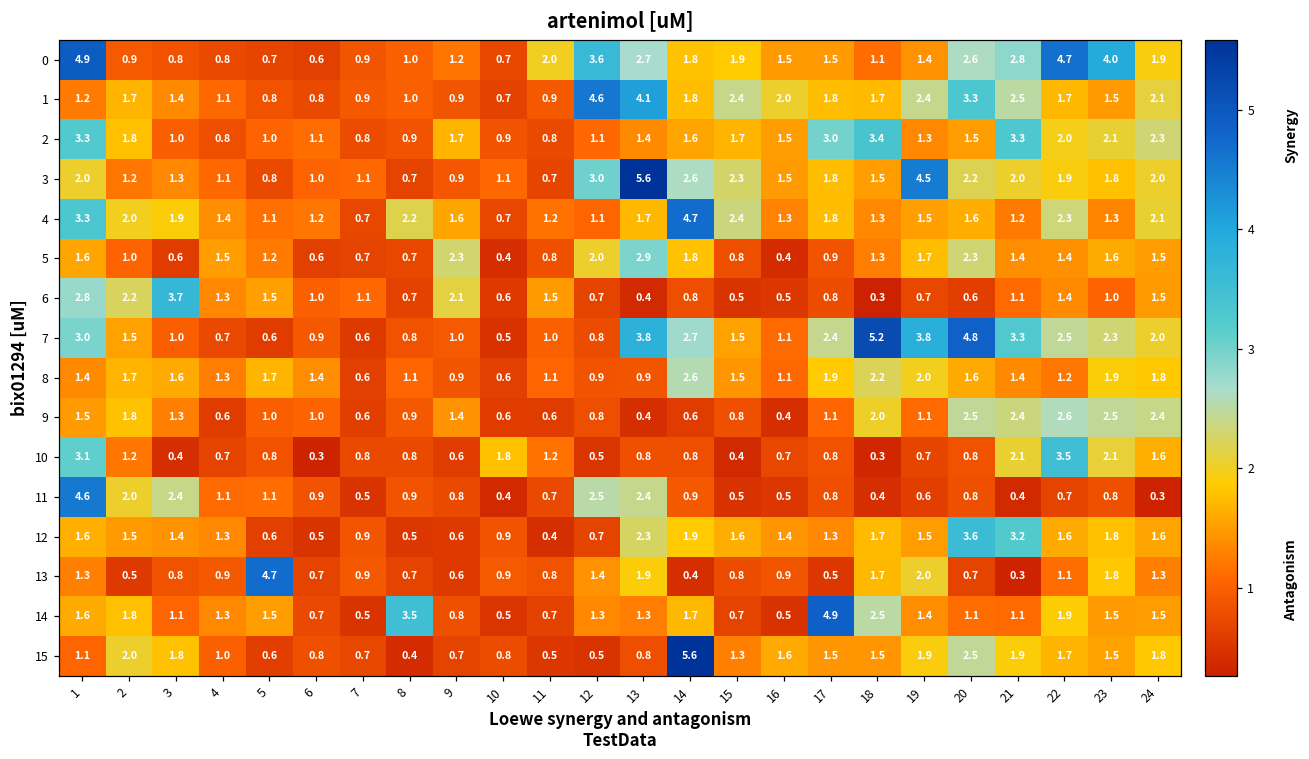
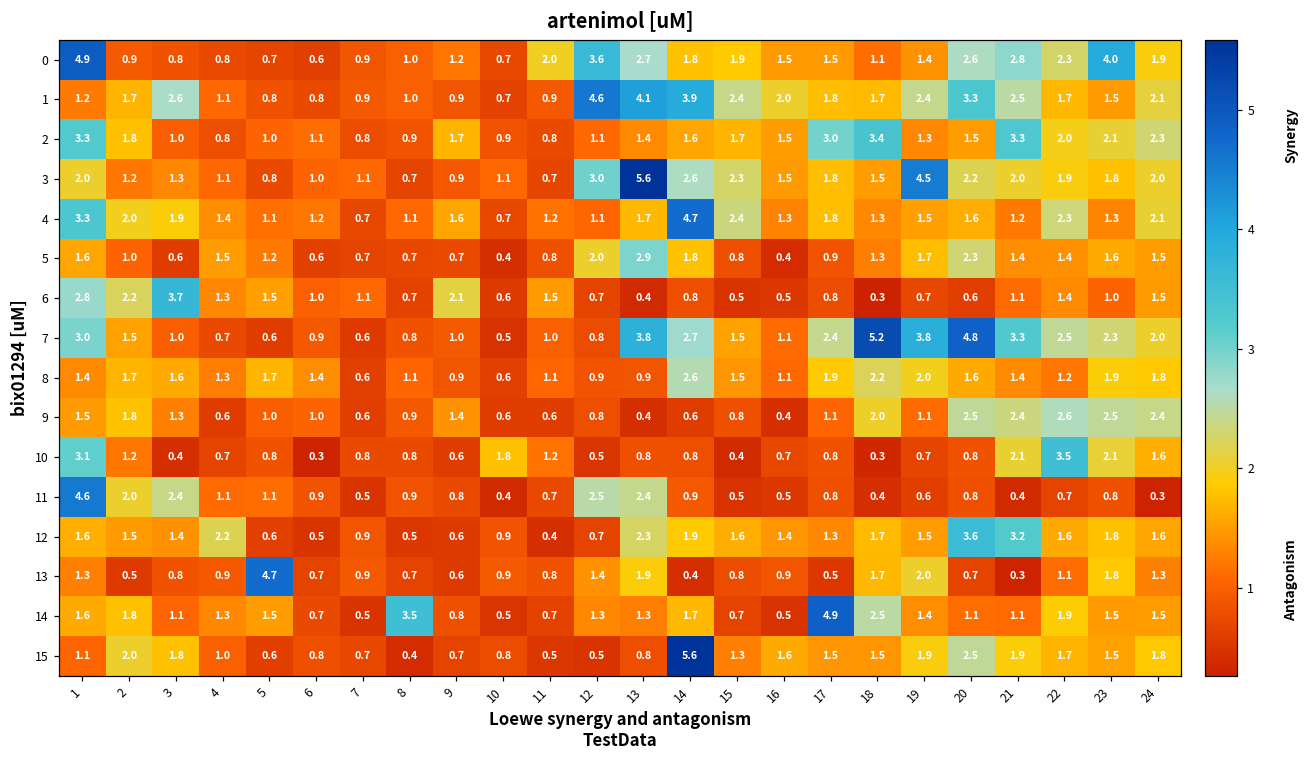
  {
    "0": {
      "1": 4.9,
      "2": 0.9,
      "3": 0.8,
      "4": 0.8,
      "5": 0.7,
      "6": 0.6,
      "7": 0.9,
      "8": 1.0,
      "9": 1.2,
      "10": 0.7,
      "11": 2.0,
      "12": 3.6,
      "13": 2.7,
      "14": 1.8,
      "15": 1.9,
      "16": 1.5,
      "17": 1.5,
      "18": 1.1,
      "19": 1.4,
      "20": 2.6,
      "21": 2.8,
-     "22": 4.7,
+     "22": 2.3,
      "23": 4.0,
      "24": 1.9
    },
    "1": {
      "1": 1.2,
      "2": 1.7,
-     "3": 1.4,
+     "3": 2.6,
      "4": 1.1,
      "5": 0.8,
      "6": 0.8,
      "7": 0.9,
      "8": 1.0,
      "9": 0.9,
      "10": 0.7,
      "11": 0.9,
      "12": 4.6,
      "13": 4.1,
-     "14": 1.8,
+     "14": 3.9,
      "15": 2.4,
      "16": 2.0,
      "17": 1.8,
      "18": 1.7,
      "19": 2.4,
      "20": 3.3,
      "21": 2.5,
      "22": 1.7,
      "23": 1.5,
      "24": 2.1
    },
    "4": {
      "1": 3.3,
      "2": 2.0,
      "3": 1.9,
      "4": 1.4,
      "5": 1.1,
      "6": 1.2,
      "7": 0.7,
-     "8": 2.2,
+     "8": 1.1,
      "9": 1.6,
      "10": 0.7,
      "11": 1.2,
      "12": 1.1,
      "13": 1.7,
      "14": 4.7,
      "15": 2.4,
      "16": 1.3,
      "17": 1.8,
      "18": 1.3,
      "19": 1.5,
      "20": 1.6,
      "21": 1.2,
      "22": 2.3,
      "23": 1.3,
      "24": 2.1
    },
    "5": {
      "1": 1.6,
      "2": 1.0,
      "3": 0.6,
      "4": 1.5,
      "5": 1.2,
      "6": 0.6,
      "7": 0.7,
      "8": 0.7,
-     "9": 2.3,
+     "9": 0.7,
      "10": 0.4,
      "11": 0.8,
      "12": 2.0,
      "13": 2.9,
      "14": 1.8,
      "15": 0.8,
      "16": 0.4,
      "17": 0.9,
      "18": 1.3,
      "19": 1.7,
      "20": 2.3,
      "21": 1.4,
      "22": 1.4,
      "23": 1.6,
      "24": 1.5
    },
    "12": {
      "1": 1.6,
      "2": 1.5,
      "3": 1.4,
-     "4": 1.3,
+     "4": 2.2,
      "5": 0.6,
      "6": 0.5,
      "7": 0.9,
      "8": 0.5,
      "9": 0.6,
      "10": 0.9,
      "11": 0.4,
      "12": 0.7,
      "13": 2.3,
      "14": 1.9,
      "15": 1.6,
      "16": 1.4,
      "17": 1.3,
      "18": 1.7,
      "19": 1.5,
      "20": 3.6,
      "21": 3.2,
      "22": 1.6,
      "23": 1.8,
      "24": 1.6
    }
  }
